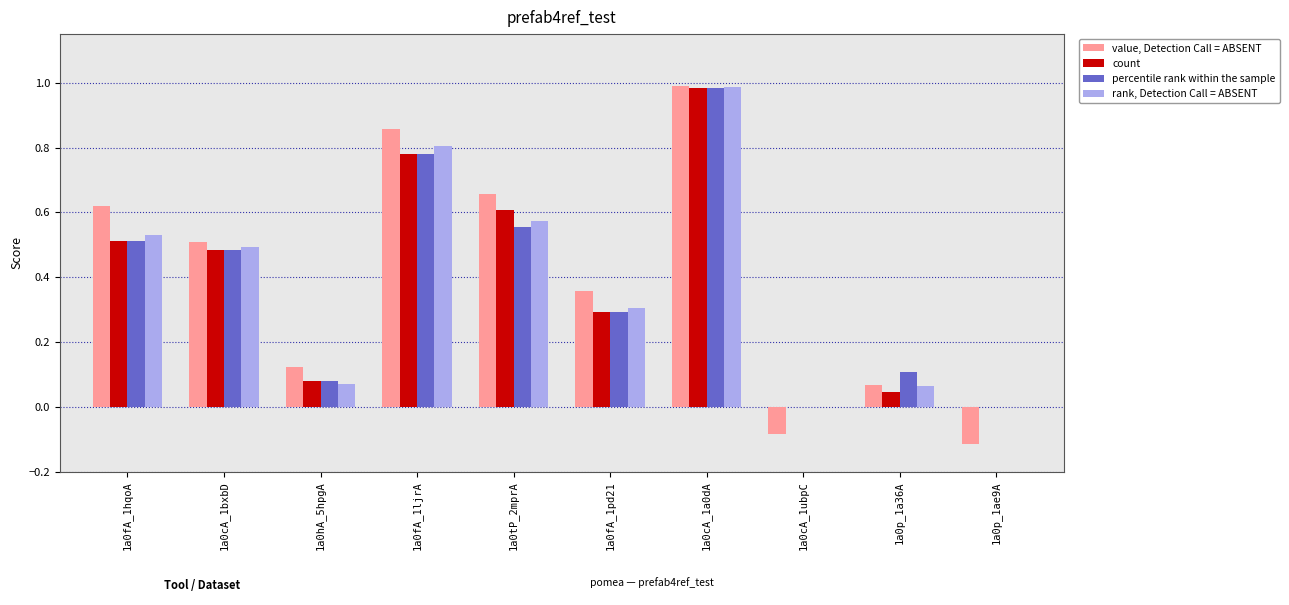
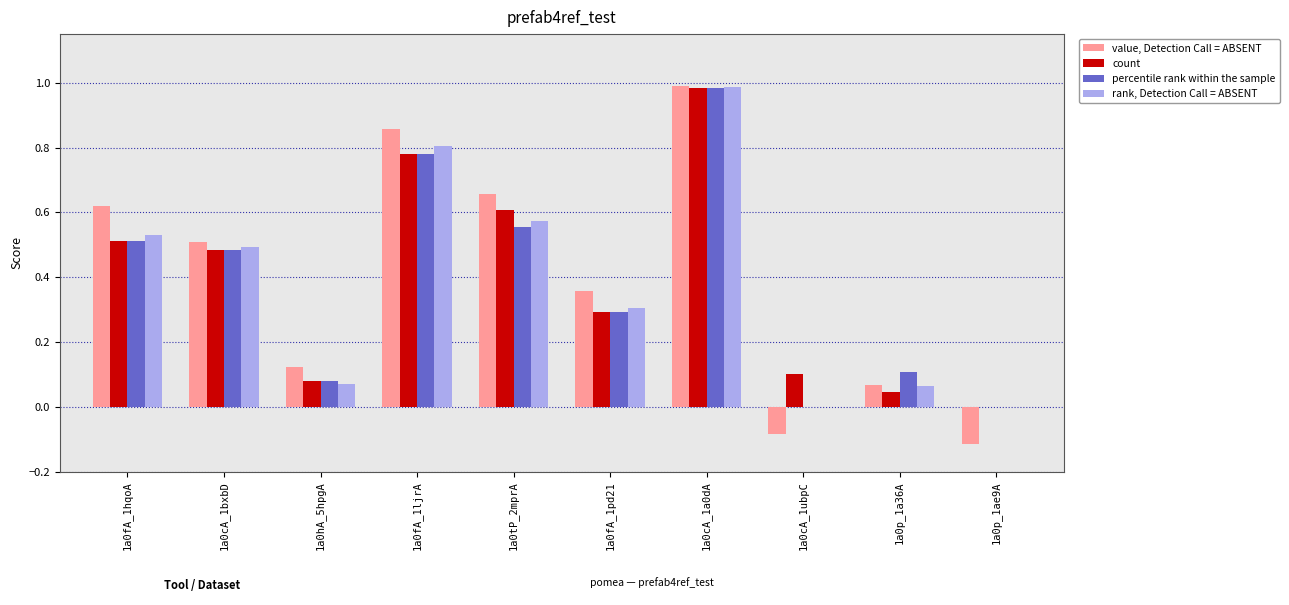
  {
    "value, Detection Call = ABSENT": {
      "1a0fA_1hqoA": 0.62,
      "1a0cA_1bxbD": 0.51,
      "1a0hA_5hpgA": 0.12,
      "1a0fA_1ljrA": 0.86,
      "1a0tP_2mprA": 0.66,
      "1a0fA_1pd21": 0.36,
      "1a0cA_1a0dA": 0.99,
      "1a0cA_1ubpC": -0.09,
      "1a0p_1a36A": 0.07,
      "1a0p_1ae9A": -0.12
    },
    "count": {
      "1a0fA_1hqoA": 0.51,
      "1a0cA_1bxbD": 0.49,
      "1a0hA_5hpgA": 0.08,
      "1a0fA_1ljrA": 0.78,
      "1a0tP_2mprA": 0.6,
      "1a0fA_1pd21": 0.3,
      "1a0cA_1a0dA": 0.98,
-     "1a0cA_1ubpC": 0.0,
+     "1a0cA_1ubpC": 0.1,
      "1a0p_1a36A": 0.04,
      "1a0p_1ae9A": 0.0
    },
    "percentile rank within the sample": {
      "1a0fA_1hqoA": 0.51,
      "1a0cA_1bxbD": 0.49,
      "1a0hA_5hpgA": 0.08,
      "1a0fA_1ljrA": 0.78,
      "1a0tP_2mprA": 0.56,
      "1a0fA_1pd21": 0.3,
      "1a0cA_1a0dA": 0.98,
      "1a0cA_1ubpC": 0.0,
      "1a0p_1a36A": 0.11,
      "1a0p_1ae9A": 0.0
    },
    "rank, Detection Call = ABSENT": {
      "1a0fA_1hqoA": 0.53,
      "1a0cA_1bxbD": 0.5,
      "1a0hA_5hpgA": 0.07,
      "1a0fA_1ljrA": 0.8,
      "1a0tP_2mprA": 0.57,
      "1a0fA_1pd21": 0.3,
      "1a0cA_1a0dA": 0.99,
      "1a0cA_1ubpC": 0.0,
      "1a0p_1a36A": 0.06,
      "1a0p_1ae9A": 0.0
    }
  }
